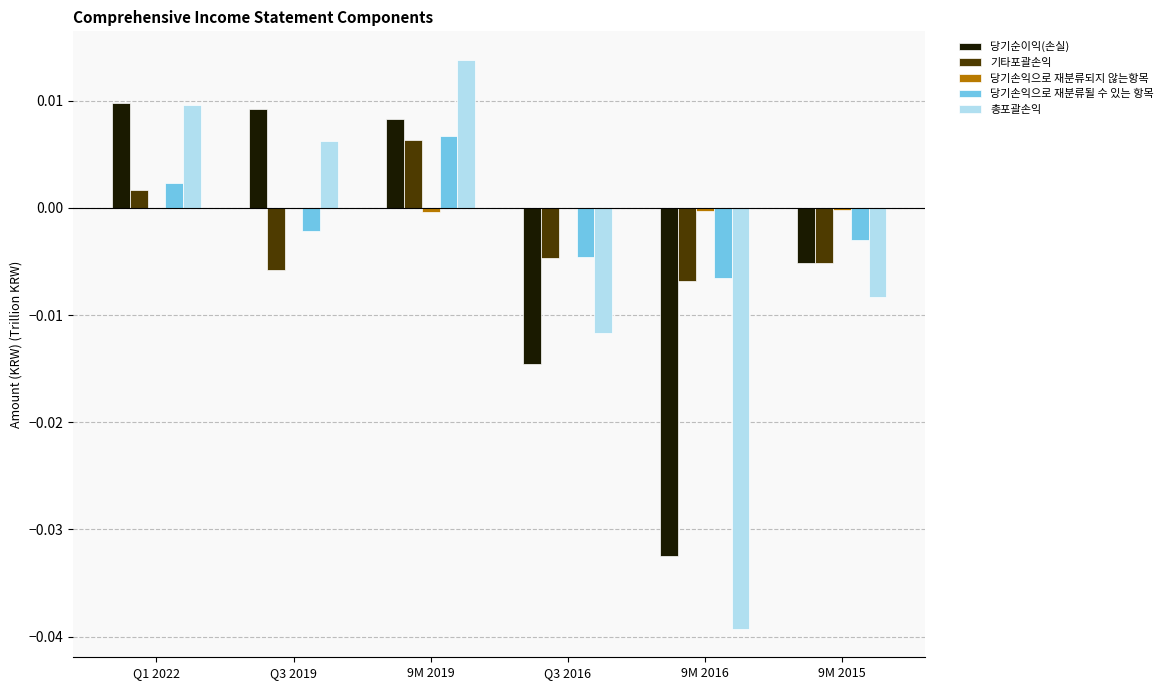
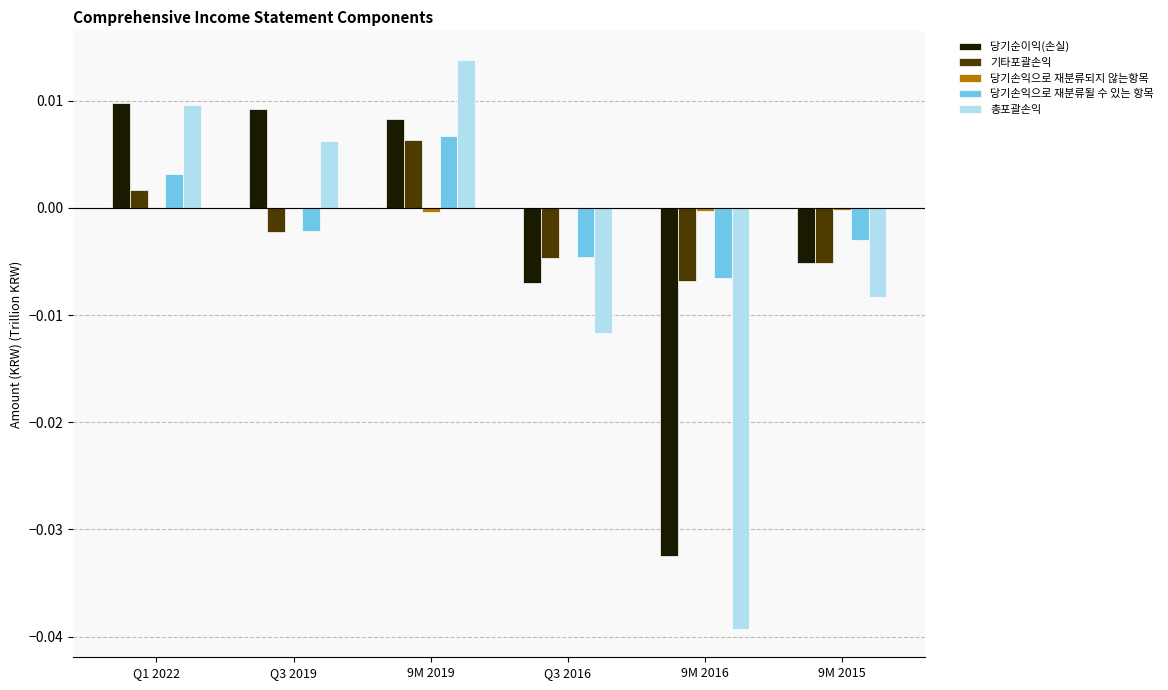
  {
    "당기순이익(손실)": {
      "Q1 2022": 0.0098,
      "Q3 2019": 0.0092,
      "9M 2019": 0.0083,
-     "Q3 2016": -0.0145,
+     "Q3 2016": -0.0070,
      "9M 2016": -0.0325,
      "9M 2015": -0.0051
    },
    "기타포괄손익": {
      "Q1 2022": 0.0017,
-     "Q3 2019": -0.0058,
+     "Q3 2019": -0.0022,
      "9M 2019": 0.0063,
      "Q3 2016": -0.0046,
      "9M 2016": -0.0068,
      "9M 2015": -0.0051
    },
    "당기손익으로 재분류되지 않는항목": {
      "9M 2019": -0.0004,
      "9M 2016": -0.0003
    },
    "당기손익으로 재분류될 수 있는 항목": {
-     "Q1 2022": 0.0023,
+     "Q1 2022": 0.0032,
      "Q3 2019": -0.0022,
      "9M 2019": 0.0067,
      "Q3 2016": -0.0046,
      "9M 2016": -0.0065,
      "9M 2015": -0.0030
    },
    "총포괄손익": {
      "Q1 2022": 0.0097,
      "Q3 2019": 0.0062,
      "9M 2019": 0.0138,
      "Q3 2016": -0.0117,
      "9M 2016": -0.0393,
      "9M 2015": -0.0083
    }
  }
